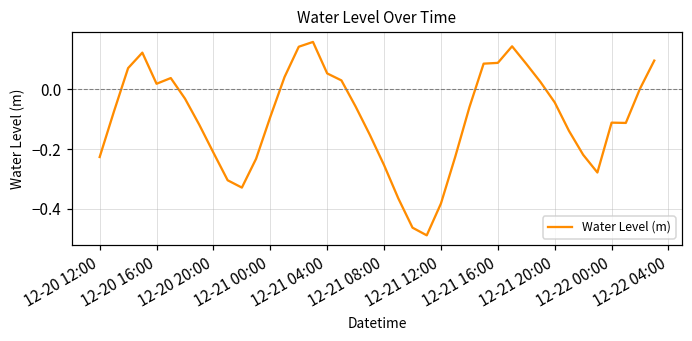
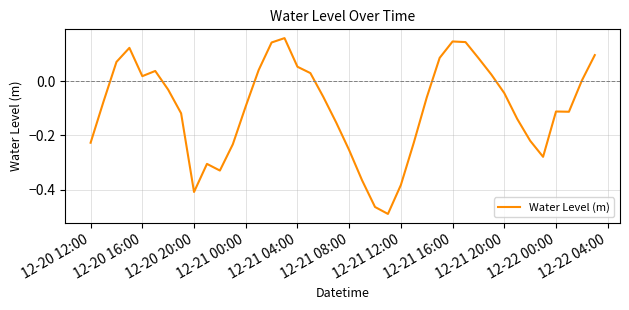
  {
    "12-20 12:00": -0.23,
    "12-20 16:00": 0.02,
-   "12-20 20:00": -0.21,
+   "12-20 20:00": -0.41,
    "12-21 00:00": -0.09,
    "12-21 04:00": 0.05,
    "12-21 08:00": -0.25,
    "12-21 12:00": -0.38,
-   "12-21 16:00": 0.09,
+   "12-21 16:00": 0.15,
    "12-21 20:00": -0.04,
    "12-22 00:00": -0.11
  }
